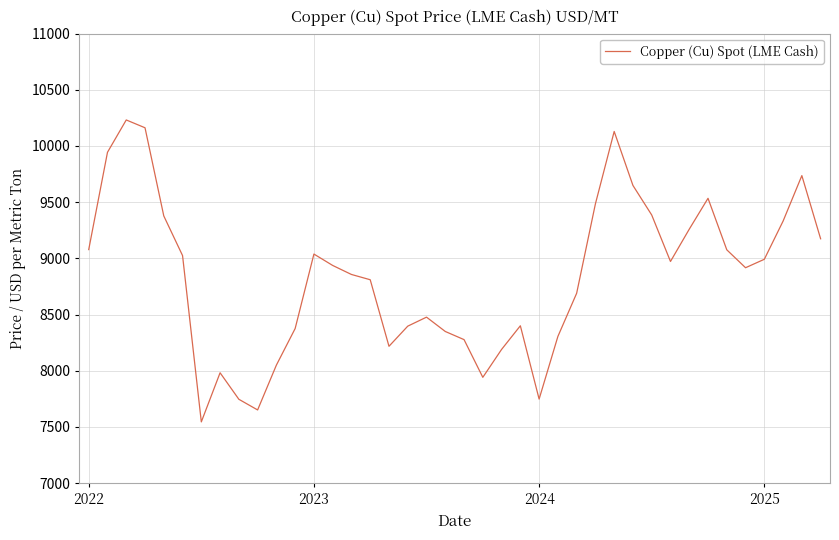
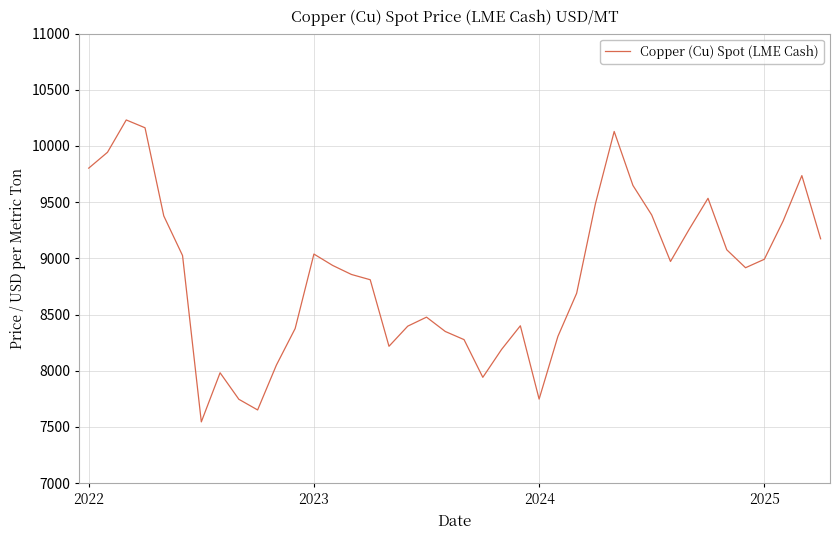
  {
-   "2022": 9080,
+   "2022": 9800,
    "2023": 9040,
    "2024": 7750,
    "2025": 8990
  }
